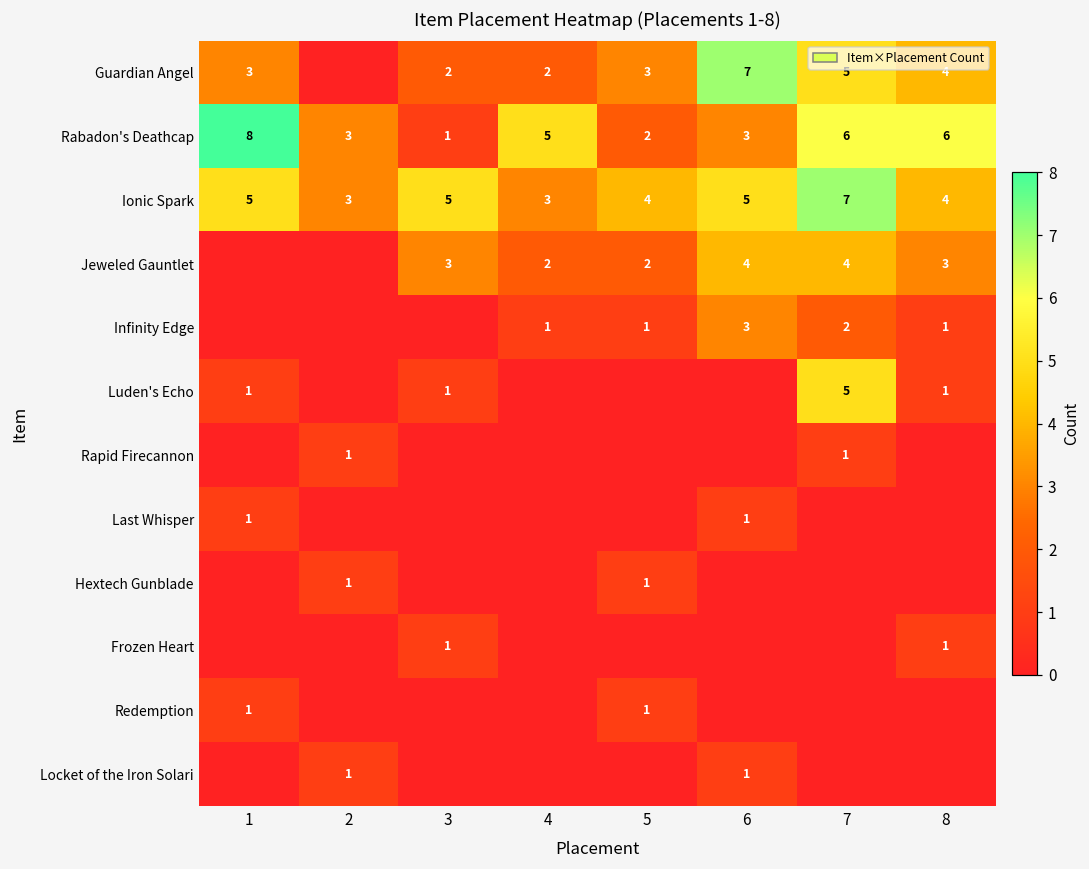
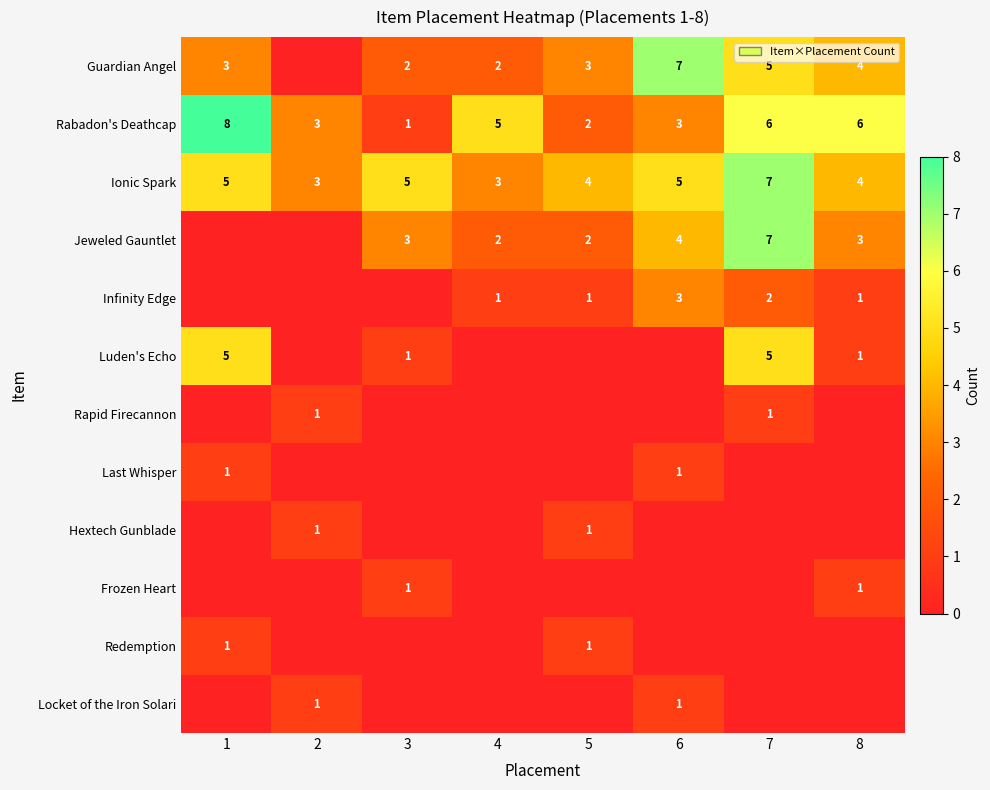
  {
    "Guardian Angel": {
      "1": 3,
      "3": 2,
      "4": 2,
      "5": 3,
      "6": 7
    },
    "Rabadon's Deathcap": {
      "1": 8,
      "2": 3,
      "3": 1,
      "4": 5,
      "5": 2,
      "6": 3,
      "7": 6,
      "8": 6
    },
    "Ionic Spark": {
      "1": 5,
      "2": 3,
      "3": 5,
      "4": 3,
      "5": 4,
      "6": 5,
      "7": 7,
      "8": 4
    },
    "Jeweled Gauntlet": {
      "3": 3,
      "4": 2,
      "5": 2,
      "6": 4,
-     "7": 4,
+     "7": 7,
      "8": 3
    },
    "Infinity Edge": {
      "4": 1,
      "5": 1,
      "6": 3,
      "7": 2,
      "8": 1
    },
    "Luden's Echo": {
-     "1": 1,
+     "1": 5,
      "3": 1,
      "7": 5,
      "8": 1
    },
    "Rapid Firecannon": {
      "2": 1,
      "7": 1
    },
    "Last Whisper": {
      "1": 1,
      "6": 1
    },
    "Hextech Gunblade": {
      "2": 1,
      "5": 1
    },
    "Frozen Heart": {
      "3": 1,
      "8": 1
    },
    "Redemption": {
      "1": 1,
      "5": 1
    },
    "Locket of the Iron Solari": {
      "2": 1,
      "6": 1
    }
  }
